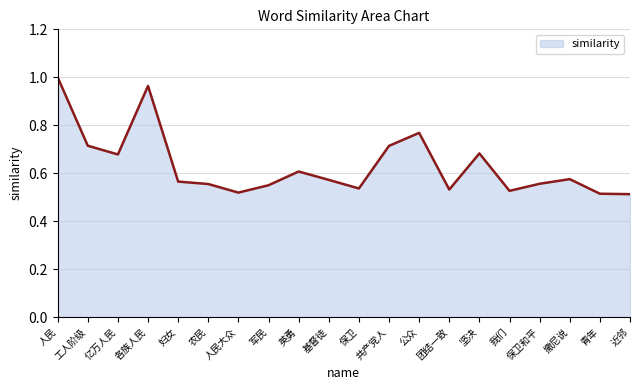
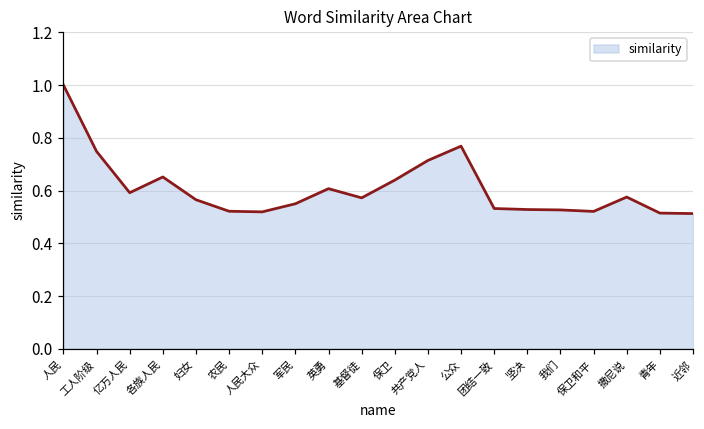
  {
    "人民": 1.00,
-   "工人阶级": 0.71,
-   "亿万人民": 0.68,
-   "各族人民": 0.96,
+   "工人阶级": 0.75,
+   "亿万人民": 0.59,
+   "各族人民": 0.65,
    "妇女": 0.57,
-   "农民": 0.55,
+   "农民": 0.52,
    "人民大众": 0.52,
    "军民": 0.55,
    "英勇": 0.61,
    "基督徒": 0.57,
-   "保卫": 0.54,
+   "保卫": 0.64,
    "共产党人": 0.71,
    "公众": 0.77,
    "团结一致": 0.53,
-   "坚决": 0.68,
+   "坚决": 0.53,
    "我们": 0.53,
-   "保卫和平": 0.56,
+   "保卫和平": 0.52,
    "撒尼说": 0.58,
    "青年": 0.51,
    "近邻": 0.51
  }
